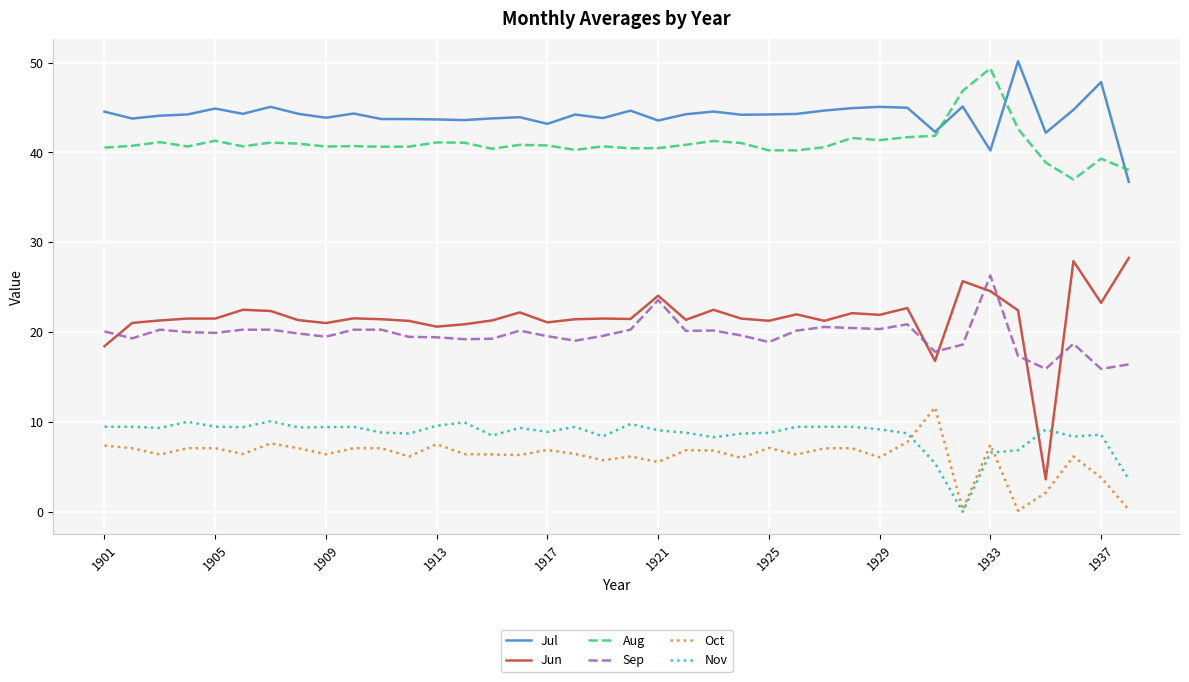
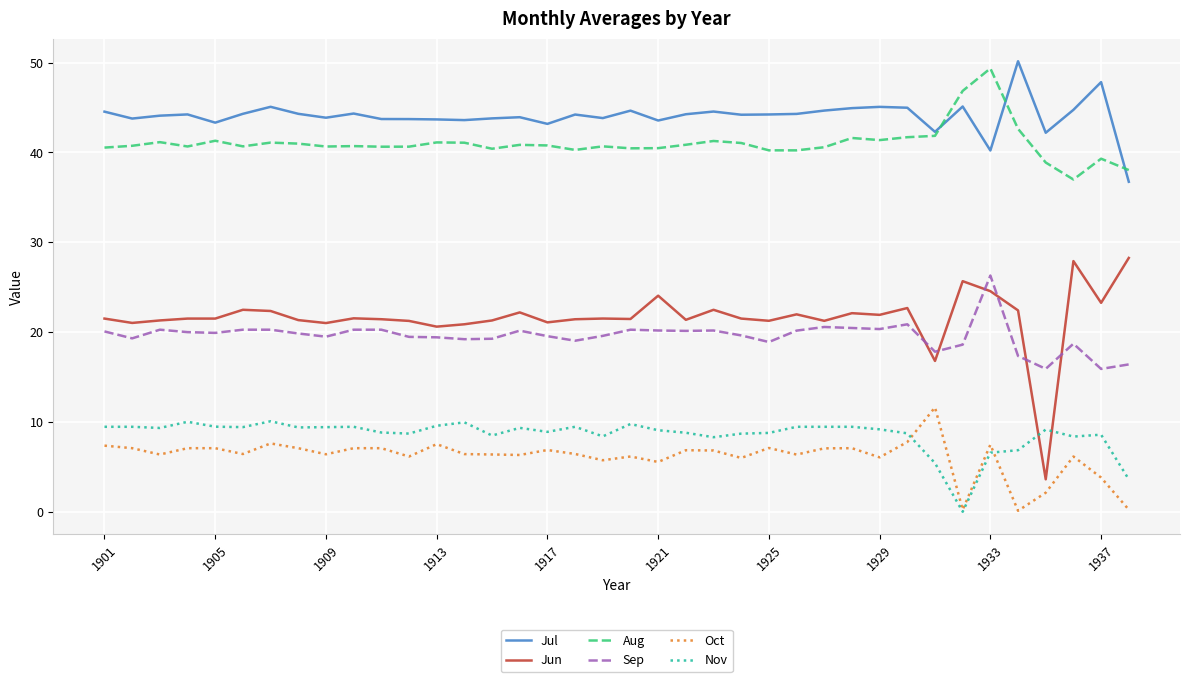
  {
    "Jul": {
      "1901": 45,
-     "1905": 45,
+     "1905": 43,
      "1909": 44,
      "1913": 44,
      "1917": 43,
      "1921": 44,
      "1925": 44,
      "1929": 45,
      "1933": 40,
      "1937": 48
    },
    "Jun": {
-     "1901": 18,
+     "1901": 22,
      "1905": 22,
      "1909": 21,
      "1913": 21,
      "1917": 21,
      "1921": 24,
      "1925": 21,
      "1929": 22,
      "1933": 25,
      "1937": 23
    },
    "Sep": {
      "1901": 20,
      "1905": 20,
      "1909": 19,
      "1913": 19,
      "1917": 20,
-     "1921": 24,
+     "1921": 20,
      "1925": 19,
      "1929": 20,
      "1933": 26,
      "1937": 16
    },
    "Oct": {
      "1901": 7,
      "1905": 7,
      "1909": 6,
      "1913": 8,
      "1917": 7,
      "1921": 6,
      "1925": 7,
      "1929": 6,
      "1933": 7,
      "1937": 4
    }
  }
